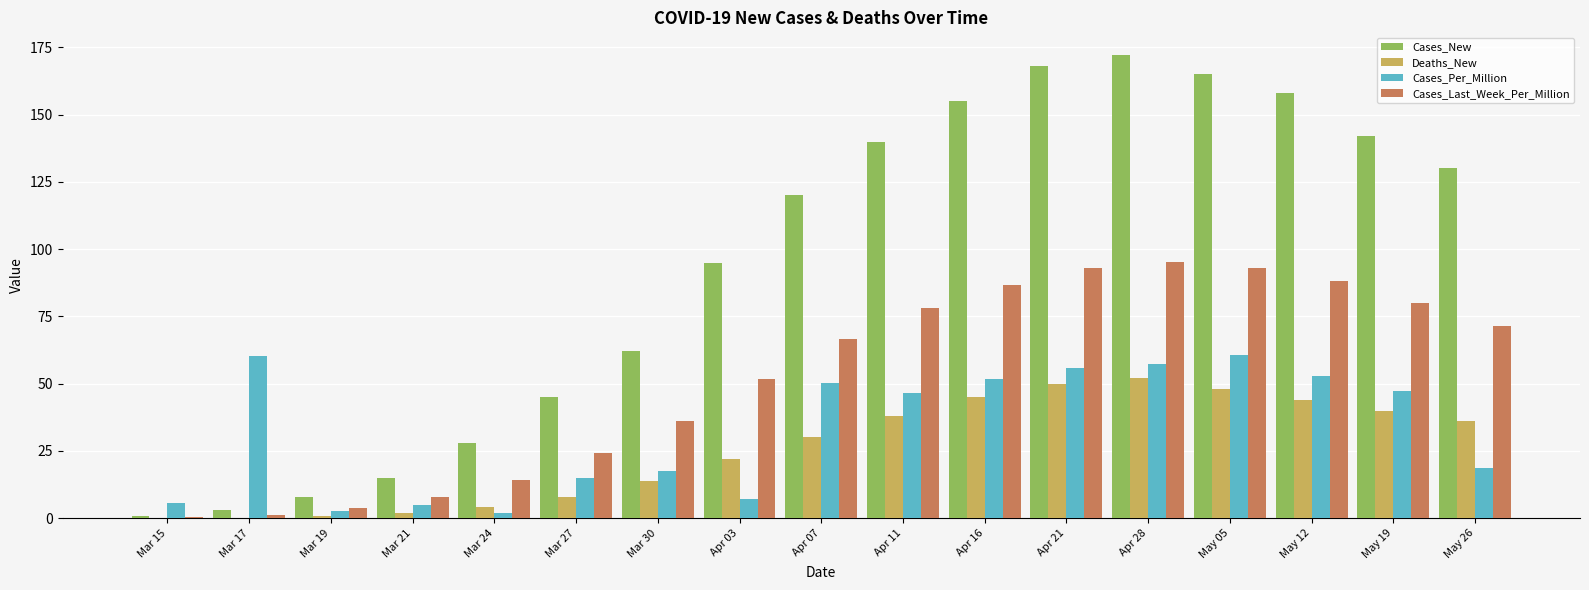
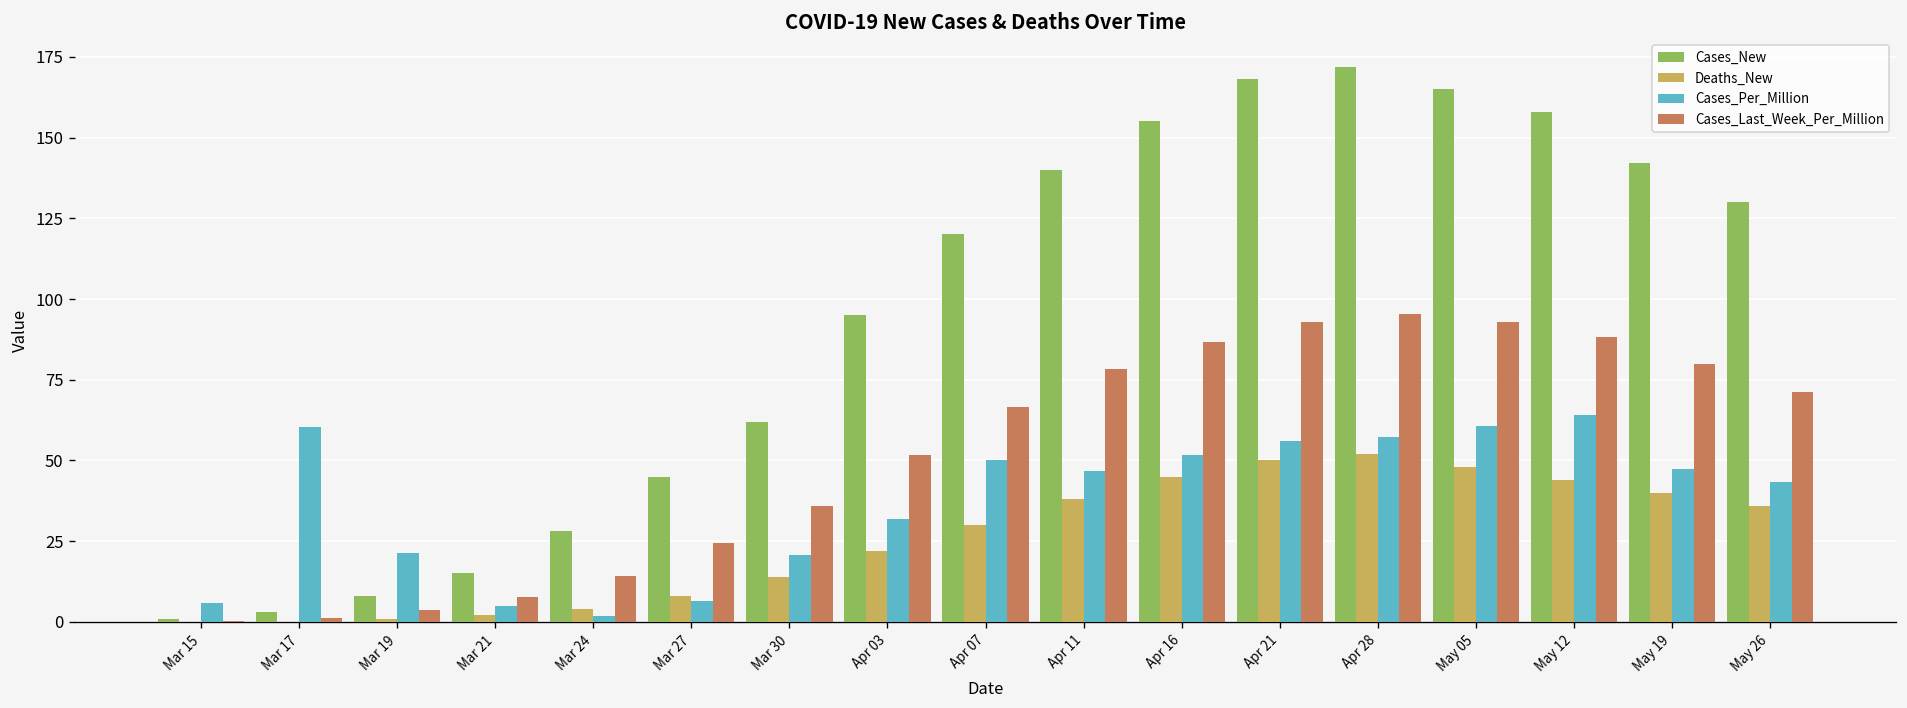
  {
    "Cases_Per_Million": {
      "Mar 15": 6,
      "Mar 17": 60,
-     "Mar 19": 3,
+     "Mar 19": 21,
      "Mar 21": 5,
      "Mar 24": 2,
-     "Mar 27": 15,
-     "Mar 30": 18,
-     "Apr 03": 7,
+     "Mar 27": 7,
+     "Mar 30": 21,
+     "Apr 03": 32,
      "Apr 07": 50,
      "Apr 11": 47,
      "Apr 16": 52,
      "Apr 21": 56,
      "Apr 28": 57,
      "May 05": 61,
-     "May 12": 53,
+     "May 12": 64,
      "May 19": 47,
-     "May 26": 19
+     "May 26": 43
    }
  }
